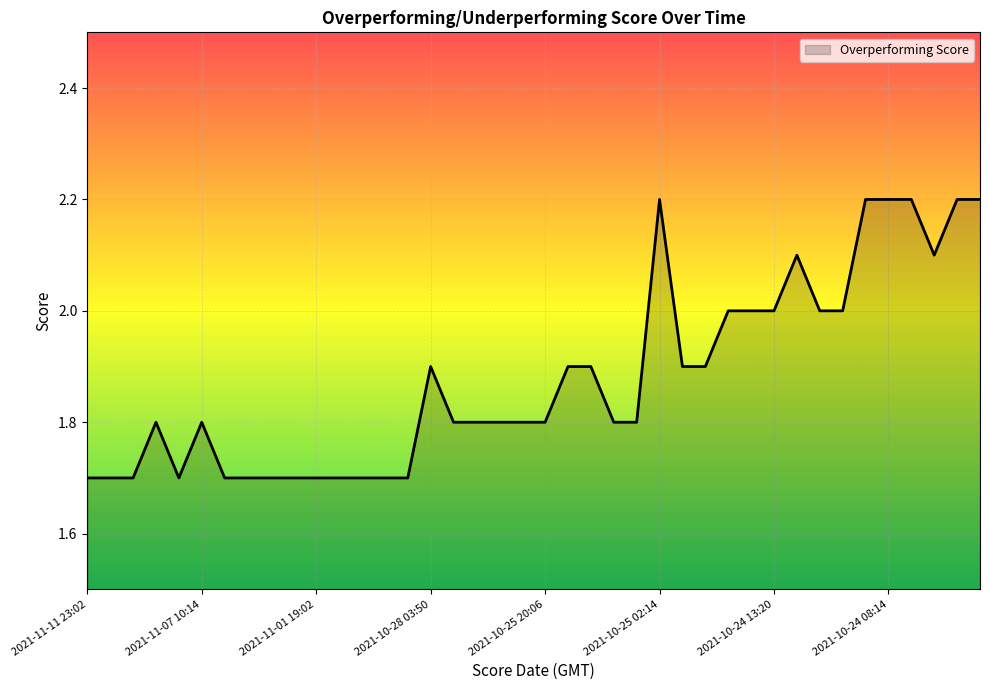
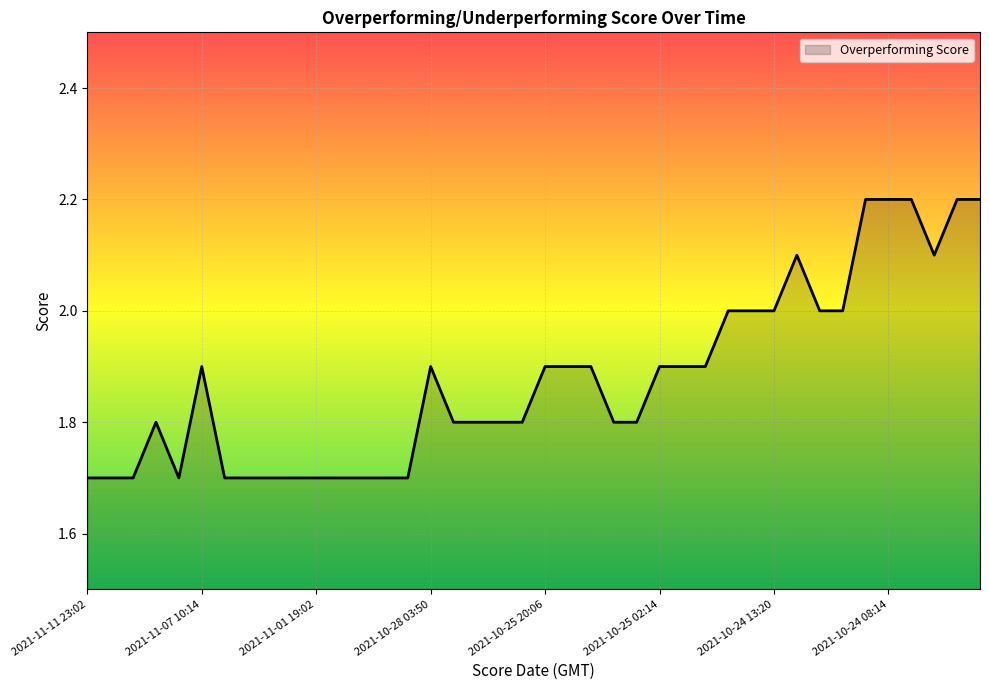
  {
    "2021-11-11 23:02": 1.7,
-   "2021-11-07 10:14": 1.8,
+   "2021-11-07 10:14": 1.9,
    "2021-11-01 19:02": 1.7,
    "2021-10-28 03:50": 1.9,
-   "2021-10-25 20:06": 1.8,
-   "2021-10-25 02:14": 2.2,
+   "2021-10-25 20:06": 1.9,
+   "2021-10-25 02:14": 1.9,
    "2021-10-24 13:20": 2.0,
    "2021-10-24 08:14": 2.2
  }
